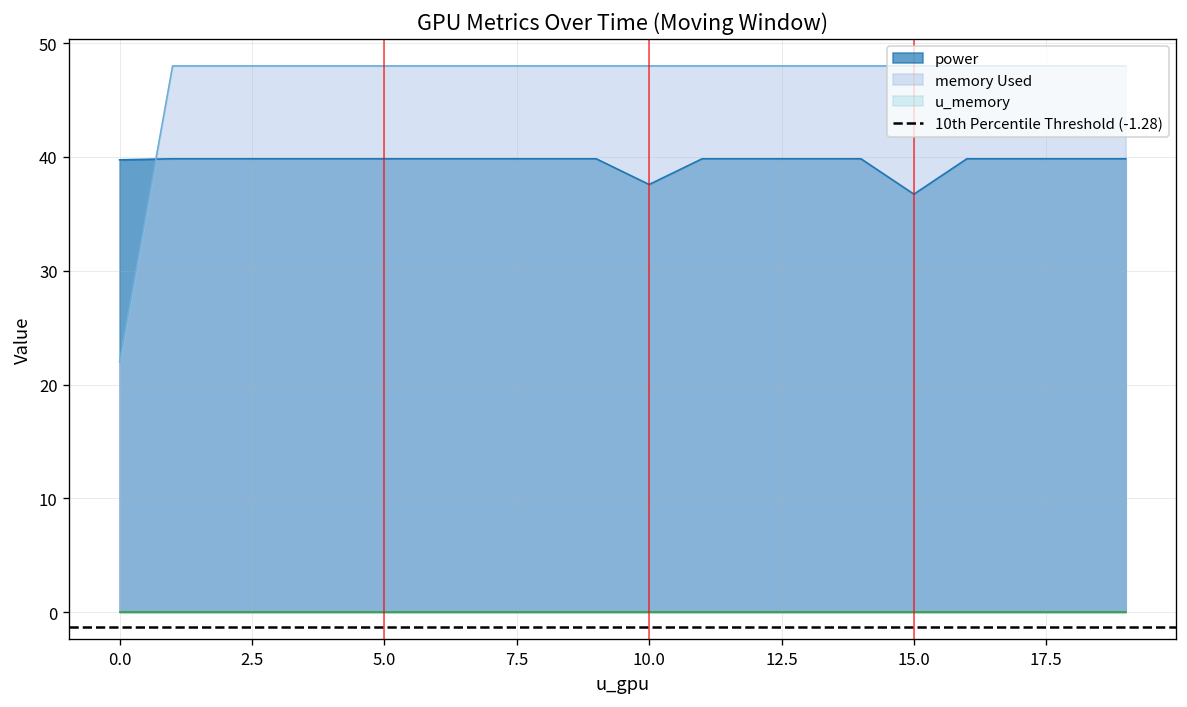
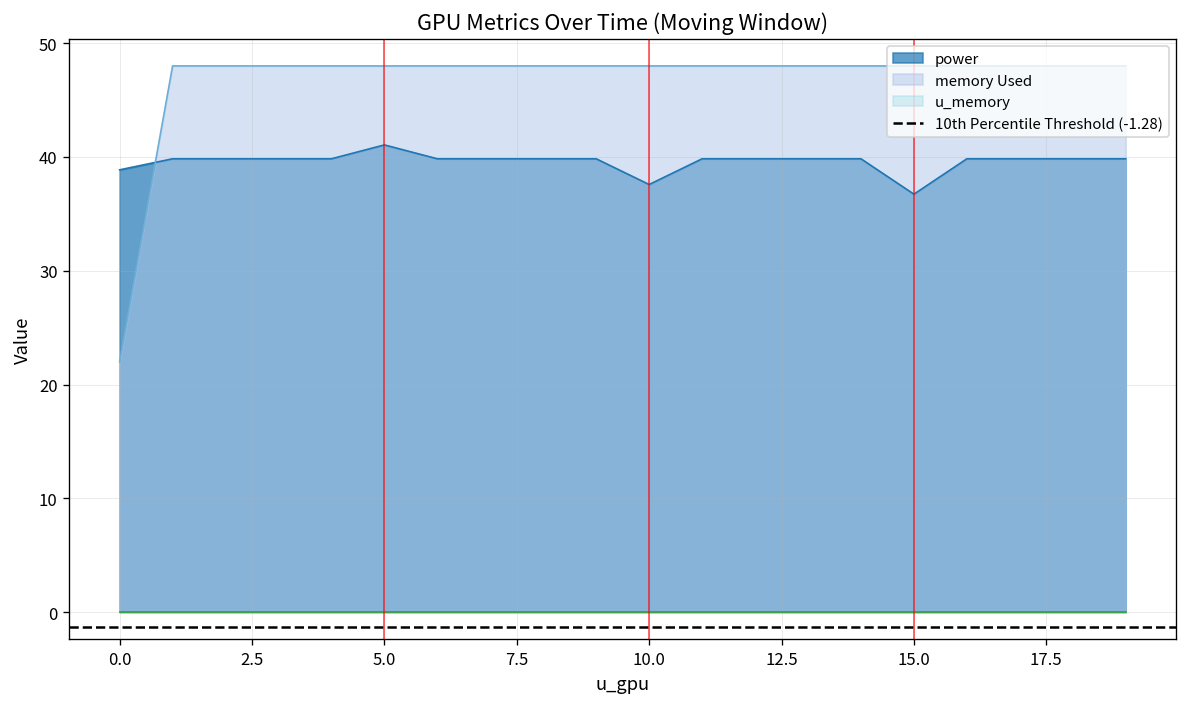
  {
    "power": {
-     "0.0": 40,
-     "5.0": 40,
+     "0.0": 39,
+     "5.0": 41,
      "10.0": 38,
      "15.0": 37
    }
  }
